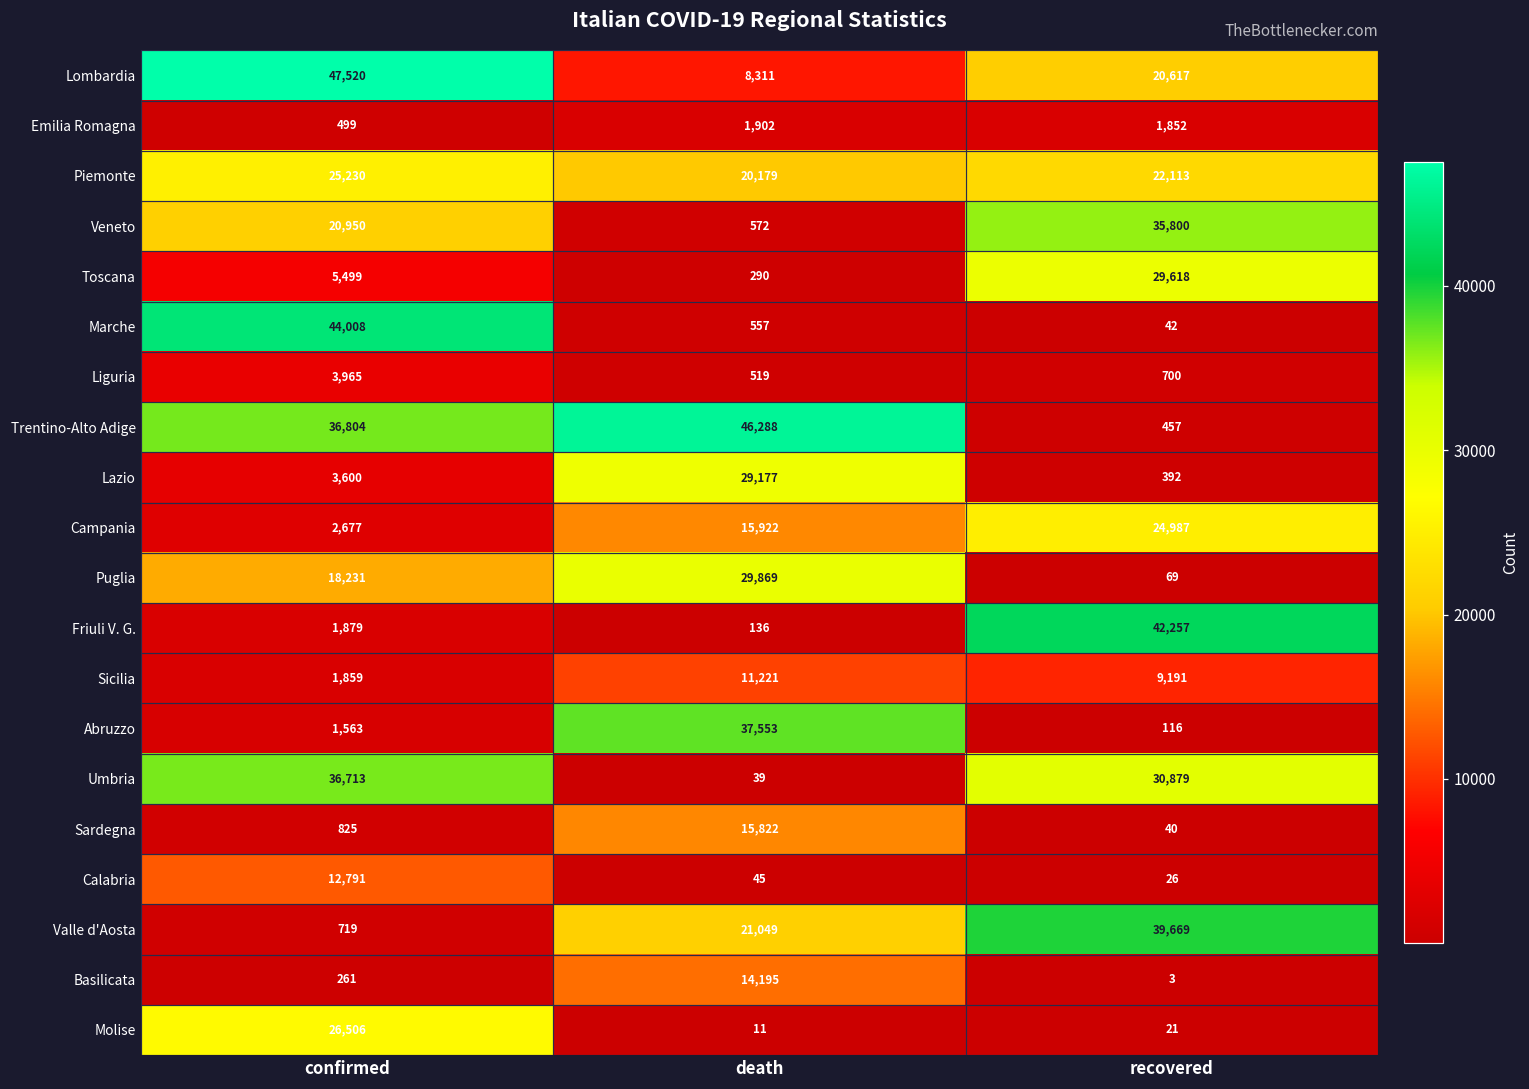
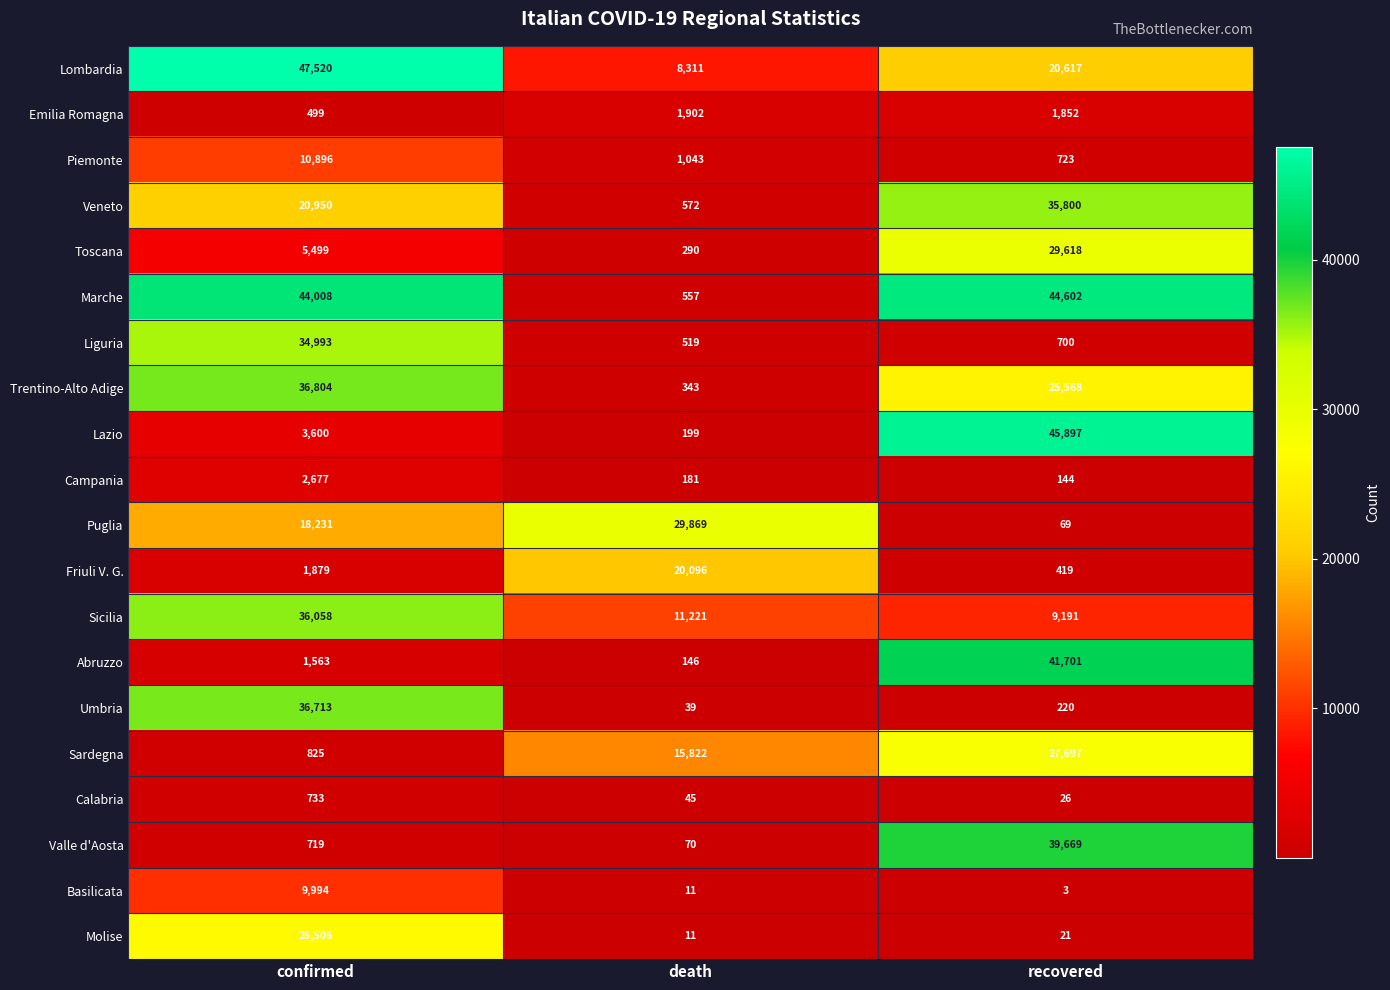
  {
    "Lombardia": {
      "confirmed": "47,520",
      "death": "8,311",
      "recovered": "20,617"
    },
    "Emilia Romagna": {
      "confirmed": "499",
      "death": "1,902",
      "recovered": "1,852"
    },
    "Piemonte": {
-     "confirmed": "25,230",
-     "death": "20,179",
-     "recovered": "22,113"
+     "confirmed": "10,896",
+     "death": "1,043",
+     "recovered": "723"
    },
    "Veneto": {
      "confirmed": "20,950",
      "death": "572",
      "recovered": "35,800"
    },
    "Toscana": {
      "confirmed": "5,499",
      "death": "290",
      "recovered": "29,618"
    },
    "Marche": {
      "confirmed": "44,008",
      "death": "557",
-     "recovered": "42"
+     "recovered": "44,602"
    },
    "Liguria": {
-     "confirmed": "3,965",
+     "confirmed": "34,993",
      "death": "519",
      "recovered": "700"
    },
    "Trentino-Alto Adige": {
      "confirmed": "36,804",
-     "death": "46,288",
-     "recovered": "457"
+     "death": "343",
+     "recovered": "25,568"
    },
    "Lazio": {
      "confirmed": "3,600",
-     "death": "29,177",
-     "recovered": "392"
+     "death": "199",
+     "recovered": "45,897"
    },
    "Campania": {
      "confirmed": "2,677",
-     "death": "15,922",
-     "recovered": "24,987"
+     "death": "181",
+     "recovered": "144"
    },
    "Puglia": {
      "confirmed": "18,231",
      "death": "29,869",
      "recovered": "69"
    },
    "Friuli V. G.": {
      "confirmed": "1,879",
-     "death": "136",
-     "recovered": "42,257"
+     "death": "20,096",
+     "recovered": "419"
    },
    "Sicilia": {
-     "confirmed": "1,859",
+     "confirmed": "36,058",
      "death": "11,221",
      "recovered": "9,191"
    },
    "Abruzzo": {
      "confirmed": "1,563",
-     "death": "37,553",
-     "recovered": "116"
+     "death": "146",
+     "recovered": "41,701"
    },
    "Umbria": {
      "confirmed": "36,713",
      "death": "39",
-     "recovered": "30,879"
+     "recovered": "220"
    },
    "Sardegna": {
      "confirmed": "825",
      "death": "15,822",
-     "recovered": "40"
+     "recovered": "27,697"
    },
    "Calabria": {
-     "confirmed": "12,791",
+     "confirmed": "733",
      "death": "45",
      "recovered": "26"
    },
    "Valle d'Aosta": {
      "confirmed": "719",
-     "death": "21,049",
+     "death": "70",
      "recovered": "39,669"
    },
    "Basilicata": {
-     "confirmed": "261",
-     "death": "14,195",
+     "confirmed": "9,994",
+     "death": "11",
      "recovered": "3"
    },
    "Molise": {
      "confirmed": "26,506",
      "death": "11",
      "recovered": "21"
    }
  }
